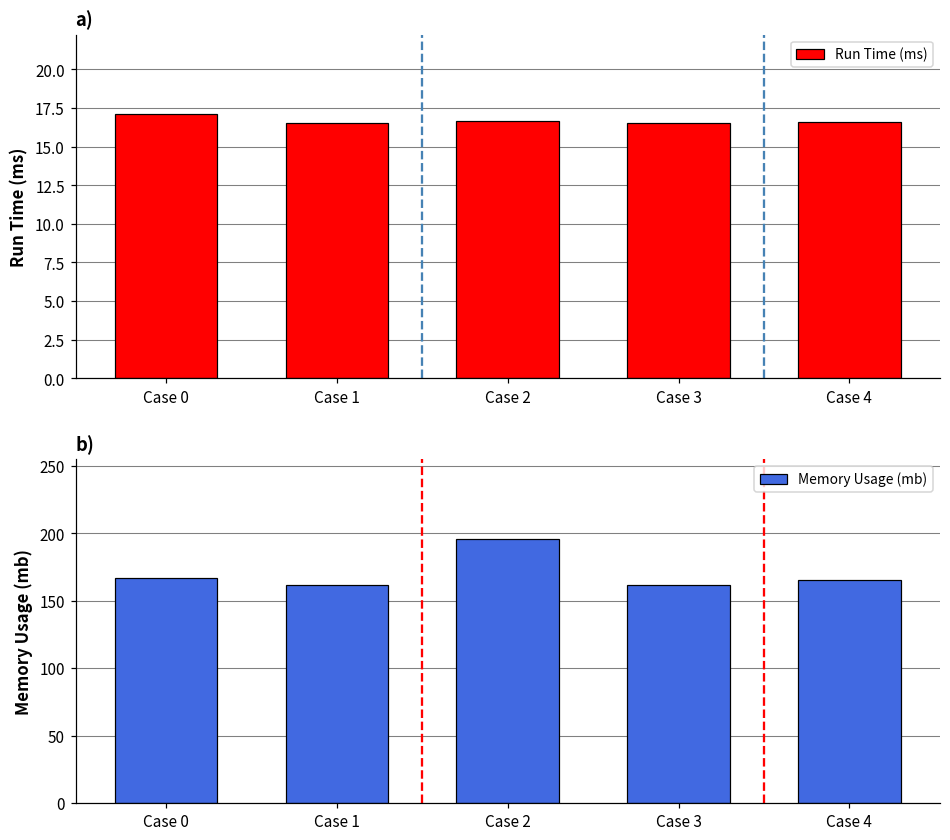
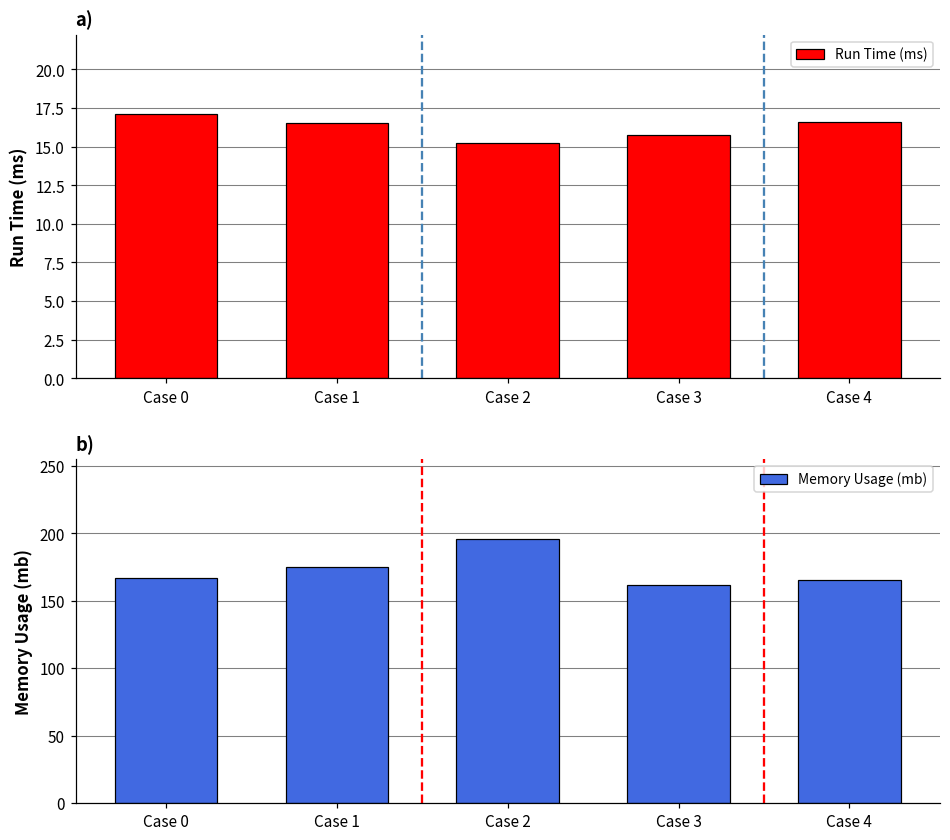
  {
    "a)": {
      "Case 0": 17.1,
      "Case 1": 16.5,
-     "Case 2": 16.6,
-     "Case 3": 16.5,
+     "Case 2": 15.2,
+     "Case 3": 15.7,
      "Case 4": 16.6
    },
    "b)": {
      "Case 0": 167,
-     "Case 1": 162,
+     "Case 1": 175,
      "Case 2": 196,
      "Case 3": 162,
      "Case 4": 165
    }
  }
